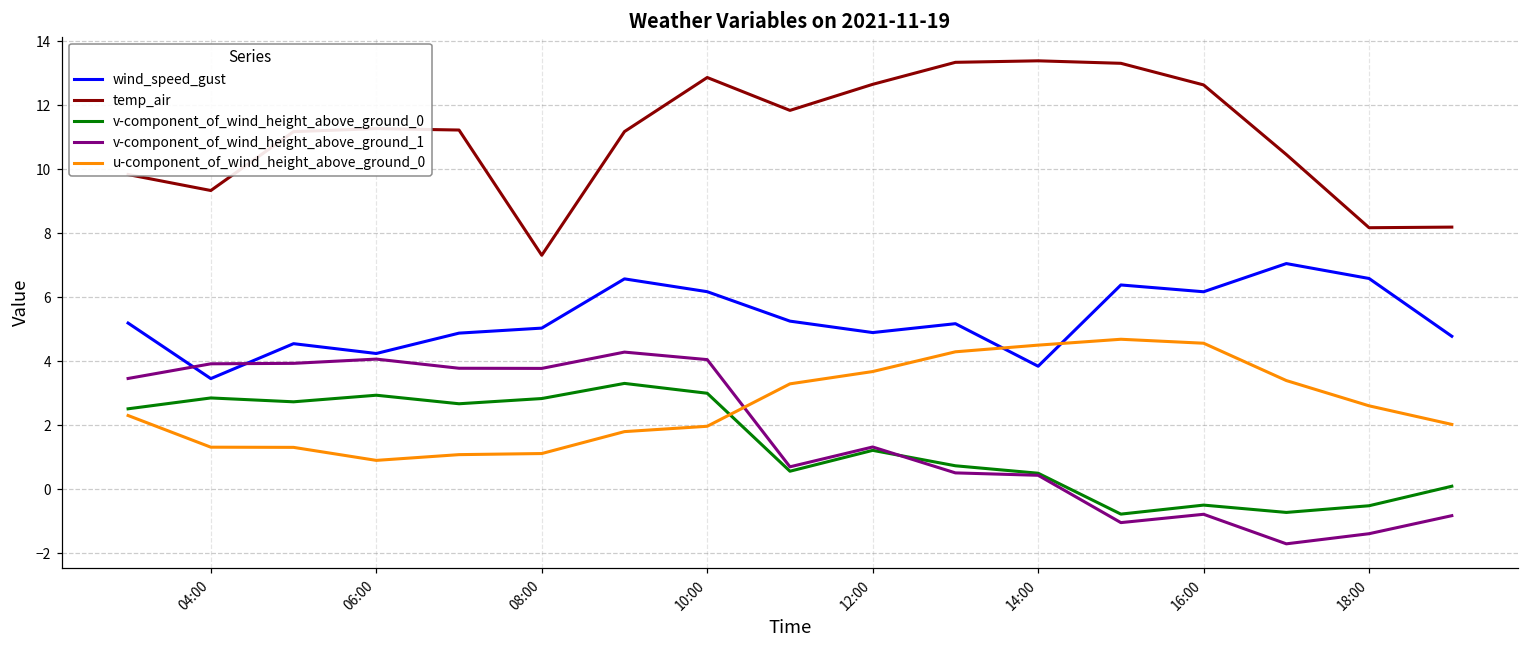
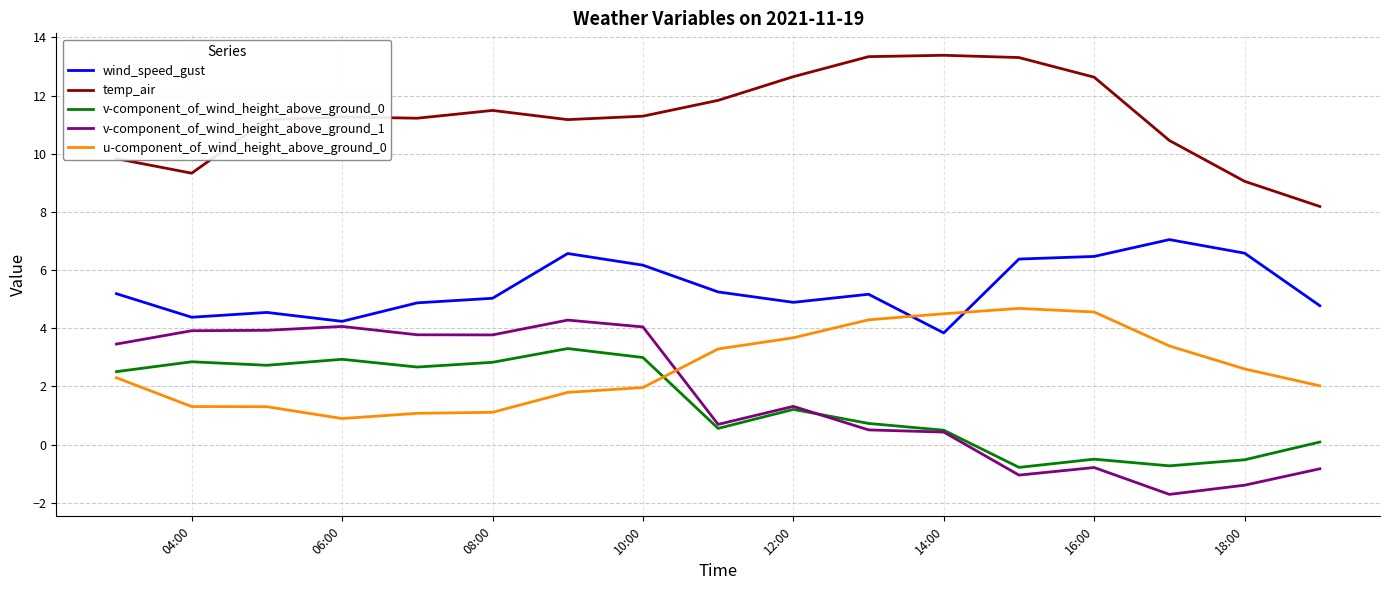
  {
    "wind_speed_gust": {
-     "04:00": 3.5,
+     "04:00": 4.4,
      "06:00": 4.2,
      "08:00": 5.0,
      "10:00": 6.2,
      "12:00": 4.9,
      "14:00": 3.8,
-     "16:00": 6.2,
+     "16:00": 6.5,
      "18:00": 6.6
    },
    "temp_air": {
      "04:00": 9.3,
-     "08:00": 7.3,
-     "10:00": 12.9,
+     "08:00": 11.5,
+     "10:00": 11.3,
      "12:00": 12.7,
      "14:00": 13.4,
      "16:00": 12.6,
-     "18:00": 8.2
+     "18:00": 9.1
    },
    "v-component_of_wind_height_above_ground_0": {
      "04:00": 2.8,
      "06:00": 2.9,
      "08:00": 2.8,
      "10:00": 3.0,
      "12:00": 1.2,
      "16:00": -0.5,
      "18:00": -0.5
    },
    "v-component_of_wind_height_above_ground_1": {
      "04:00": 3.9,
      "06:00": 4.1,
      "08:00": 3.8,
      "10:00": 4.0,
      "12:00": 1.3,
      "16:00": -0.8,
      "18:00": -1.4
    },
    "u-component_of_wind_height_above_ground_0": {
      "04:00": 1.3,
      "06:00": 0.9,
      "08:00": 1.1,
      "10:00": 2.0,
      "12:00": 3.7,
      "14:00": 4.5,
      "16:00": 4.6,
      "18:00": 2.6
    }
  }
